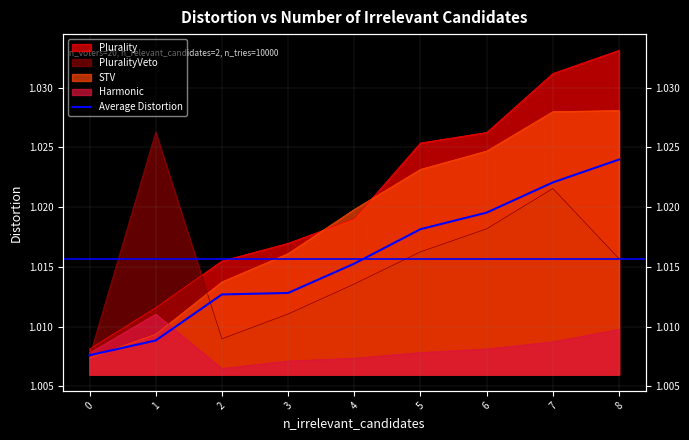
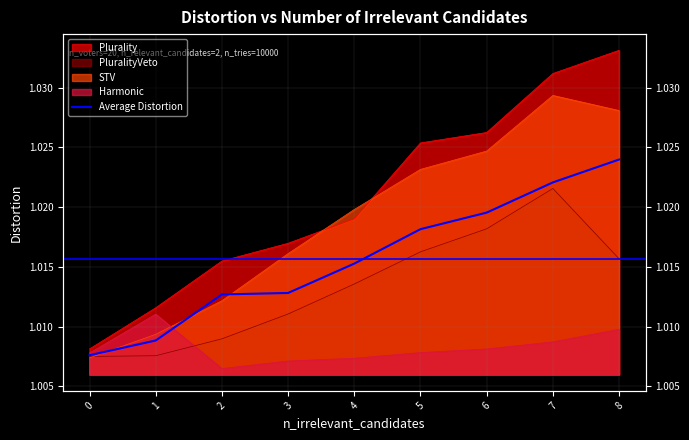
  {
    "Plurality": {
      "0": 1.0081,
      "1": 1.0116,
      "2": 1.0155,
      "3": 1.0170,
      "4": 1.0190,
      "5": 1.0254,
      "6": 1.0262,
      "7": 1.0312,
      "8": 1.0331
    },
    "PluralityVeto": {
-     "1": 1.0263,
+     "1": 1.0076,
      "2": 1.0090,
      "3": 1.0111,
      "4": 1.0136,
      "5": 1.0163,
      "6": 1.0182,
      "7": 1.0216,
      "8": 1.0157
    },
    "STV": {
      "1": 1.0094,
-     "2": 1.0137,
+     "2": 1.0122,
      "3": 1.0161,
      "4": 1.0198,
      "5": 1.0232,
      "6": 1.0247,
-     "7": 1.0280,
+     "7": 1.0293,
      "8": 1.0281
    },
    "Harmonic": {
      "1": 1.0110,
      "2": 1.0065,
      "3": 1.0071,
      "4": 1.0074,
      "5": 1.0078,
      "6": 1.0081,
      "7": 1.0087,
      "8": 1.0098
    },
    "Average Distortion": {
      "1": 1.0088,
      "2": 1.0127,
      "3": 1.0128,
      "4": 1.0153,
      "5": 1.0182,
      "6": 1.0195,
      "7": 1.0221,
      "8": 1.0240
    }
  }
